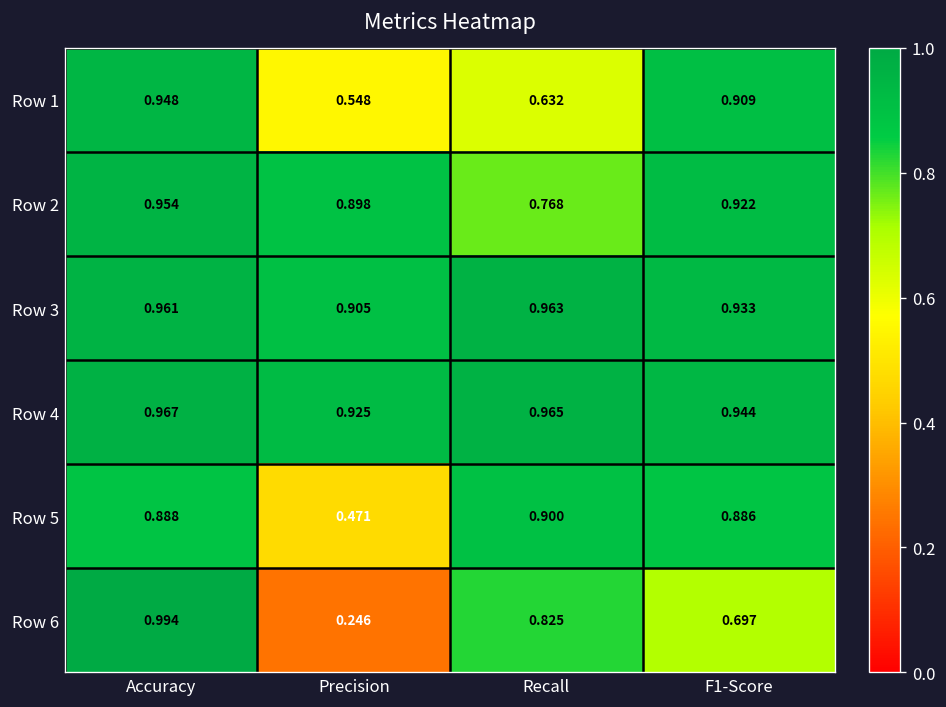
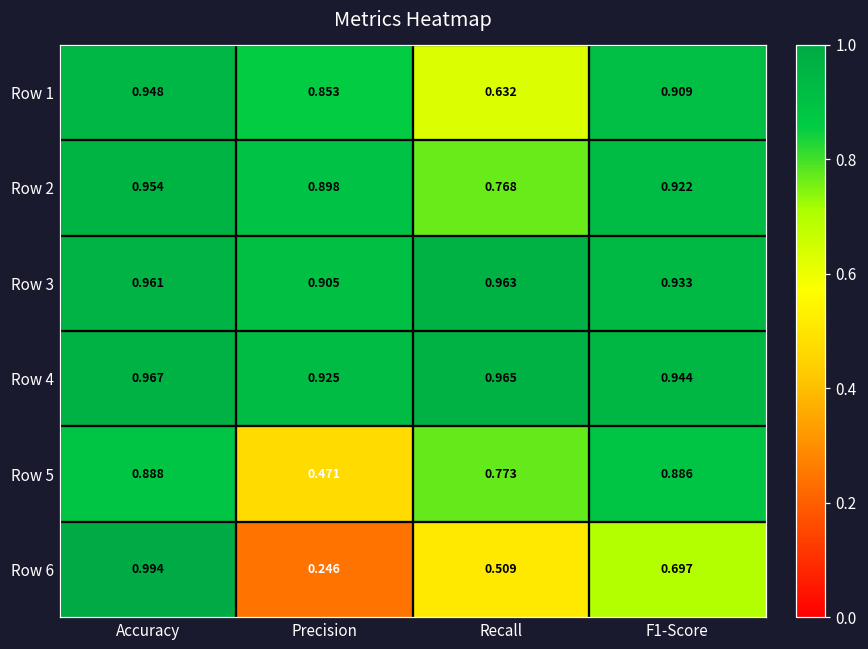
  {
    "Row 1": {
      "Accuracy": 0.948,
-     "Precision": 0.548,
+     "Precision": 0.853,
      "Recall": 0.632,
      "F1-Score": 0.909
    },
    "Row 2": {
      "Accuracy": 0.954,
      "Precision": 0.898,
      "Recall": 0.768,
      "F1-Score": 0.922
    },
    "Row 3": {
      "Accuracy": 0.961,
      "Precision": 0.905,
      "Recall": 0.963,
      "F1-Score": 0.933
    },
    "Row 4": {
      "Accuracy": 0.967,
      "Precision": 0.925,
      "Recall": 0.965,
      "F1-Score": 0.944
    },
    "Row 5": {
      "Accuracy": 0.888,
      "Precision": 0.471,
-     "Recall": 0.900,
+     "Recall": 0.773,
      "F1-Score": 0.886
    },
    "Row 6": {
      "Accuracy": 0.994,
      "Precision": 0.246,
-     "Recall": 0.825,
+     "Recall": 0.509,
      "F1-Score": 0.697
    }
  }
